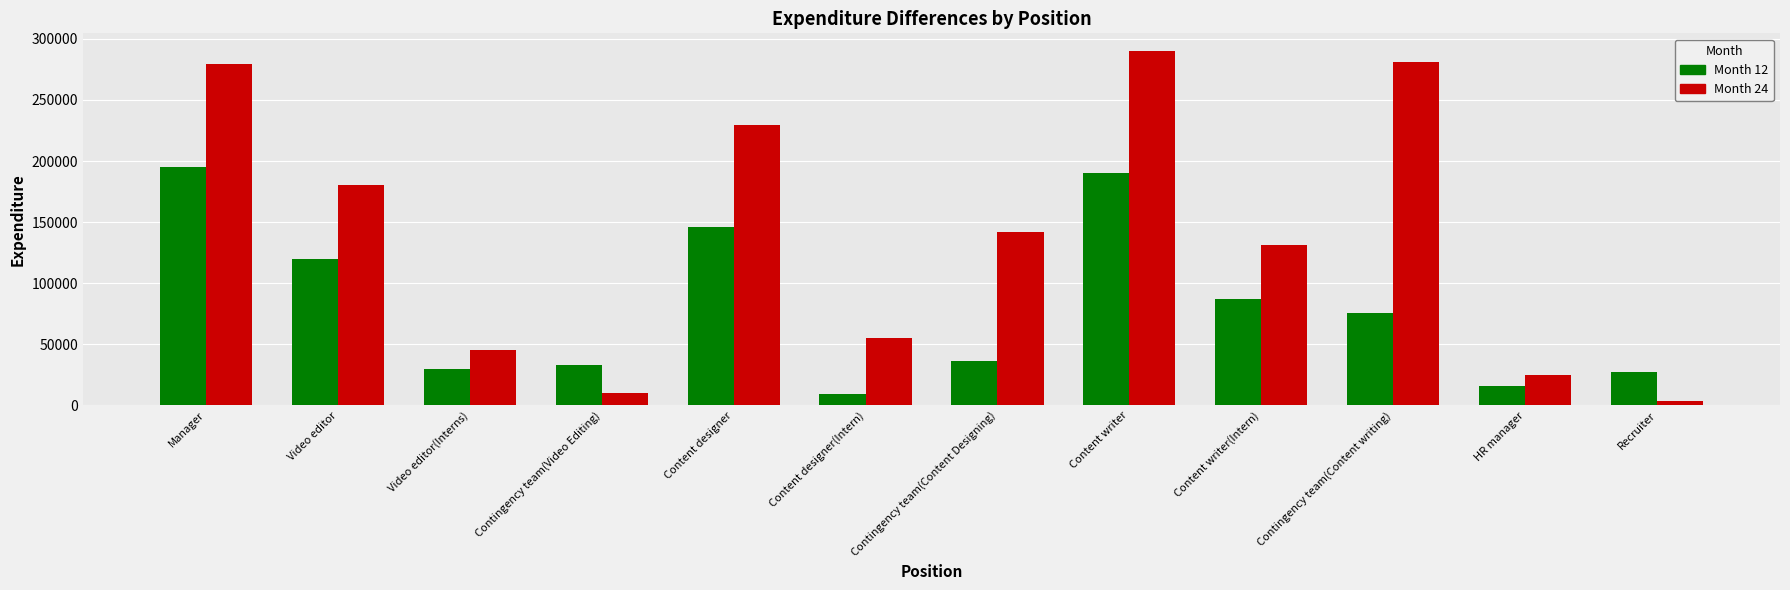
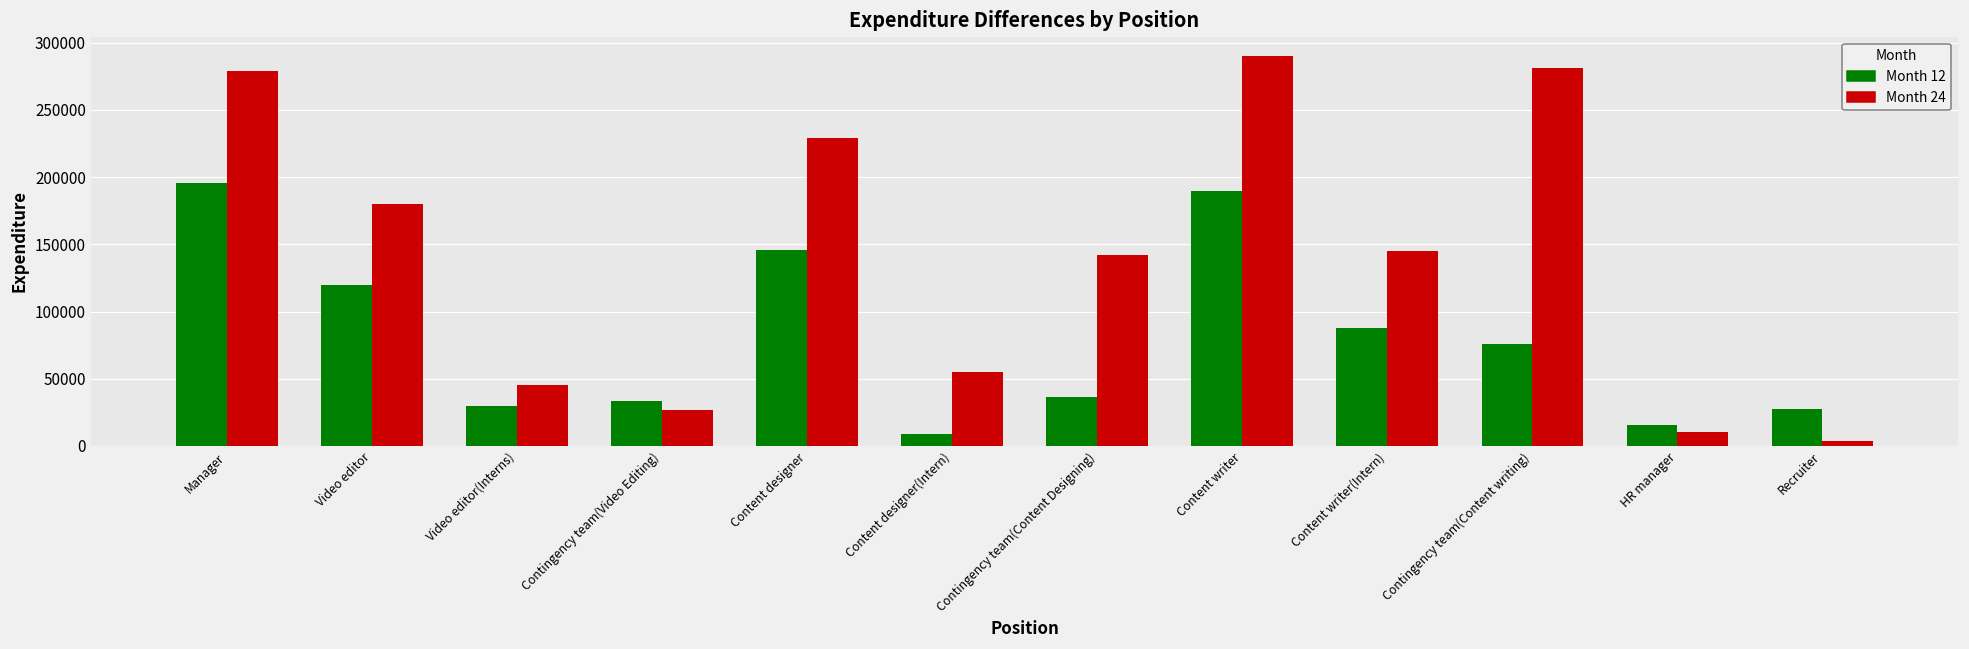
  {
    "Month 12": {
      "Manager": 195000,
      "Video editor": 120000,
      "Video editor(Interns)": 30000,
      "Contingency team(Video Editing)": 33000,
      "Content designer": 146000,
      "Content designer(Intern)": 9000,
      "Contingency team(Content Designing)": 36000,
      "Content writer": 190000,
      "Content writer(Intern)": 87000,
      "Contingency team(Content writing)": 76000,
      "HR manager": 16000,
      "Recruiter": 28000
    },
    "Month 24": {
      "Manager": 279000,
      "Video editor": 180000,
      "Video editor(Interns)": 45000,
-     "Contingency team(Video Editing)": 10000,
+     "Contingency team(Video Editing)": 27000,
      "Content designer": 229000,
      "Content designer(Intern)": 55000,
      "Contingency team(Content Designing)": 142000,
      "Content writer": 290000,
-     "Content writer(Intern)": 131000,
+     "Content writer(Intern)": 145000,
      "Contingency team(Content writing)": 281000,
-     "HR manager": 25000,
+     "HR manager": 10000,
      "Recruiter": 4000
    }
  }
